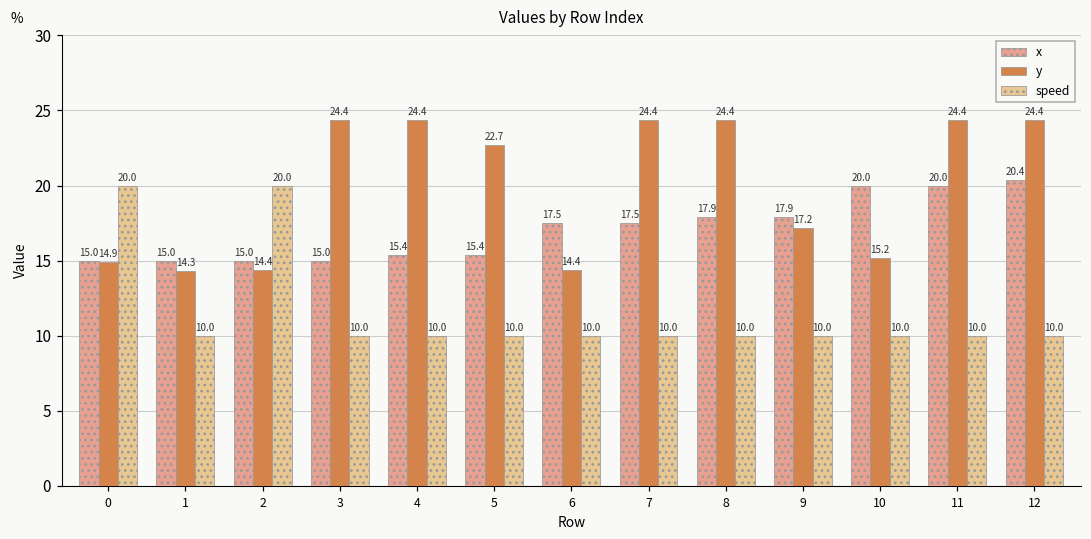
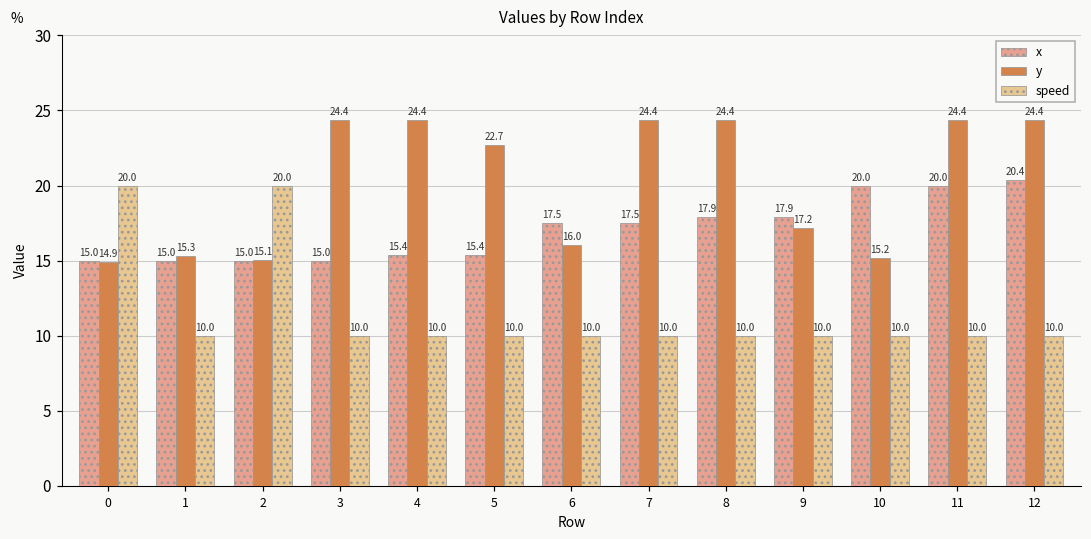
  {
    "y": {
      "0": 14.9,
-     "1": 14.3,
-     "2": 14.4,
+     "1": 15.3,
+     "2": 15.1,
      "3": 24.4,
      "4": 24.4,
      "5": 22.7,
-     "6": 14.4,
+     "6": 16.0,
      "7": 24.4,
      "8": 24.4,
      "9": 17.2,
      "10": 15.2,
      "11": 24.4,
      "12": 24.4
    }
  }
